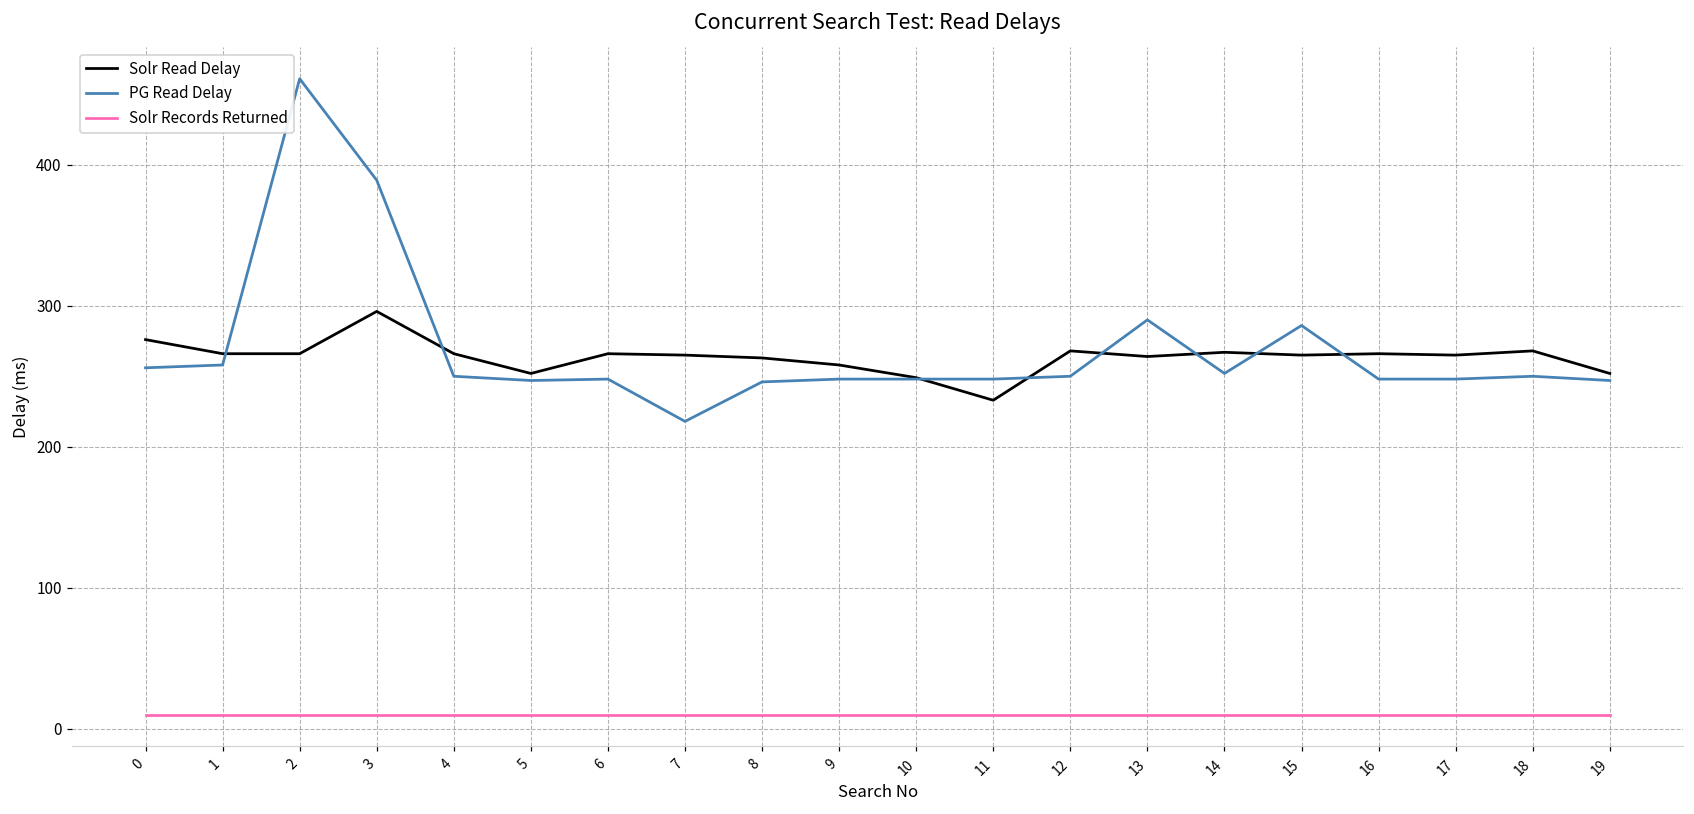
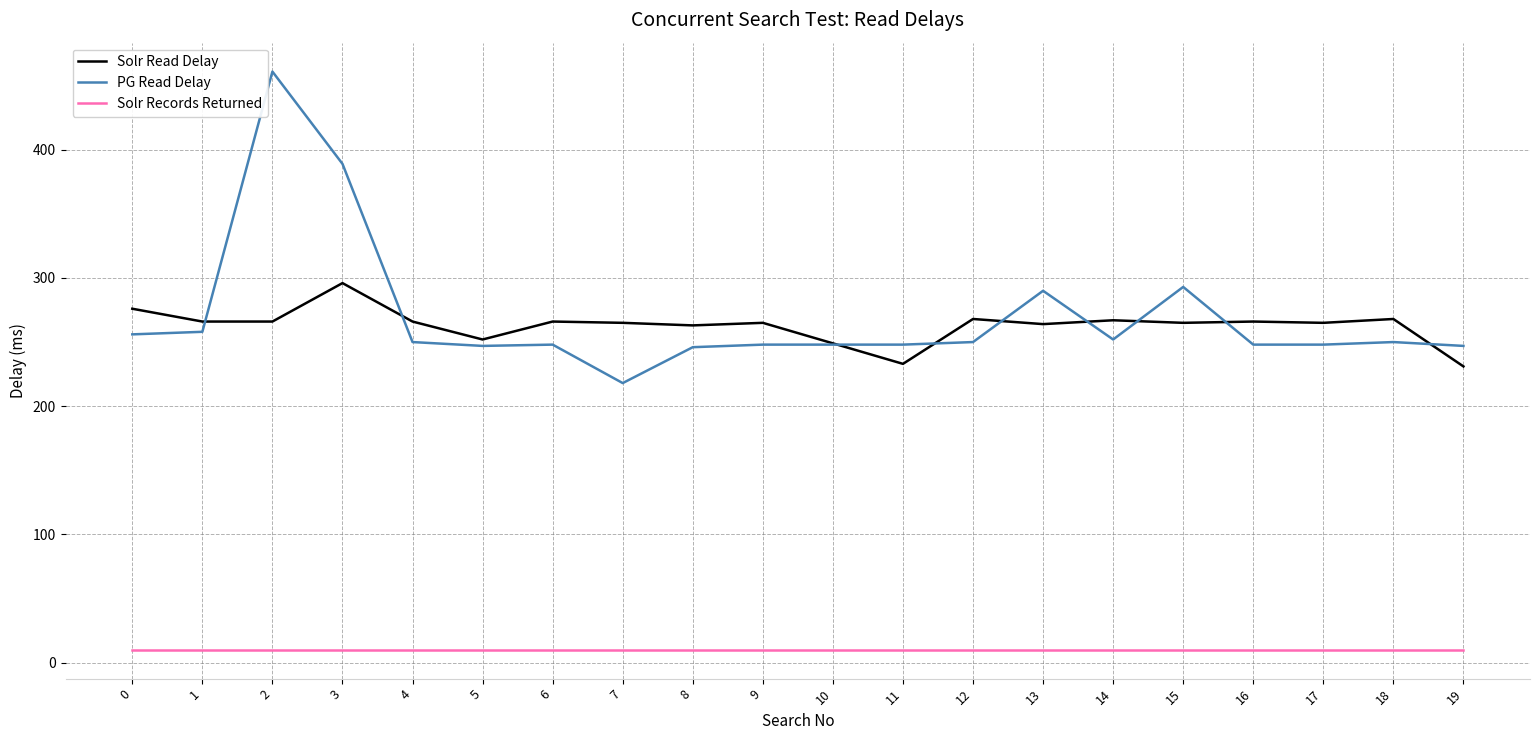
  {
    "Solr Read Delay": {
      "0": 276,
      "1": 266,
      "2": 266,
      "3": 296,
      "4": 266,
      "5": 252,
      "6": 266,
      "7": 265,
      "8": 263,
-     "9": 258,
+     "9": 265,
      "11": 233,
      "12": 268,
      "13": 264,
      "14": 267,
      "15": 265,
      "16": 266,
      "17": 265,
      "18": 268,
-     "19": 252
+     "19": 231
    },
    "PG Read Delay": {
      "0": 256,
      "1": 258,
      "2": 461,
      "3": 389,
      "4": 250,
      "5": 247,
      "6": 248,
      "7": 218,
      "8": 246,
      "9": 248,
      "11": 248,
      "12": 250,
      "13": 290,
      "14": 252,
-     "15": 286,
+     "15": 293,
      "16": 248,
      "17": 248,
      "18": 250,
      "19": 247
    },
    "Solr Records Returned": {
      "0": 10,
      "1": 10,
      "2": 10,
      "3": 10,
      "4": 10,
      "5": 10,
      "6": 10,
      "7": 10,
      "8": 10,
      "9": 10,
      "10": 10,
      "11": 10,
      "12": 10,
      "13": 10,
      "14": 10,
      "15": 10,
      "16": 10,
      "17": 10,
      "18": 10,
      "19": 10
    }
  }
